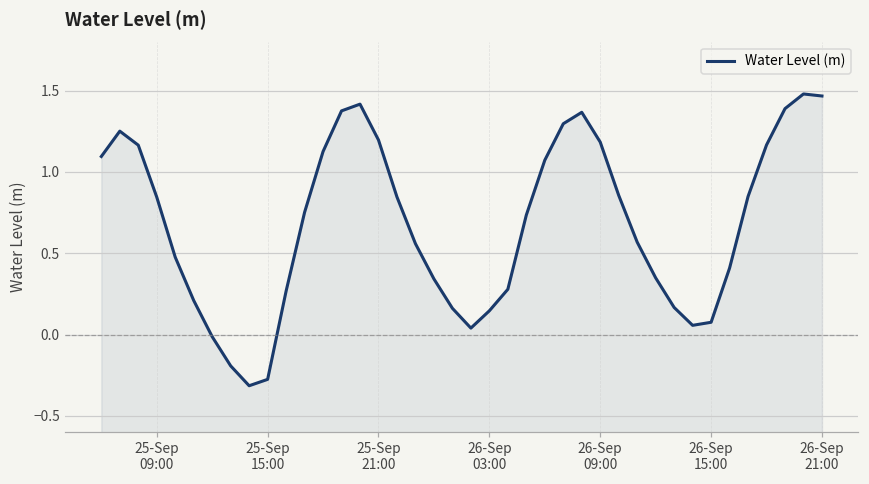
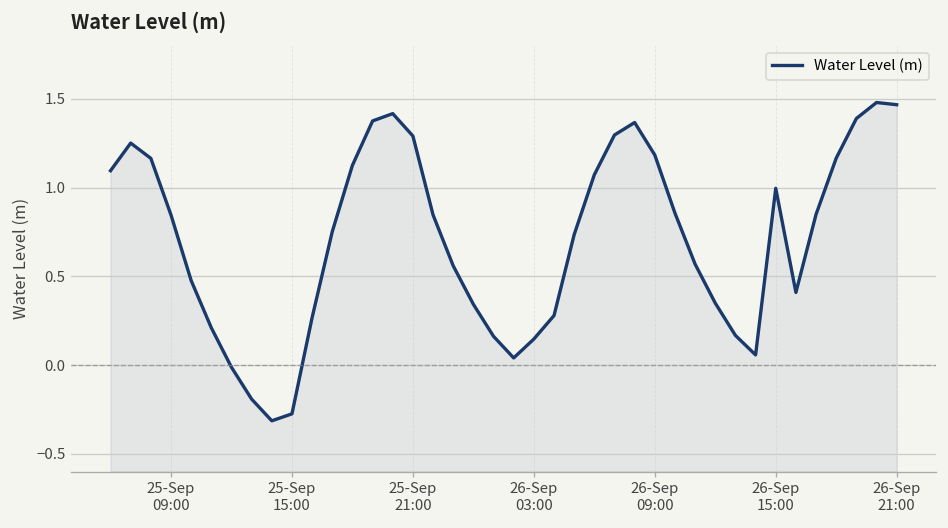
  {
    "25-Sep 09:00": 0.85,
    "25-Sep 15:00": -0.27,
-   "25-Sep 21:00": 1.20,
+   "25-Sep 21:00": 1.29,
    "26-Sep 03:00": 0.15,
    "26-Sep 09:00": 1.18,
-   "26-Sep 15:00": 0.08,
+   "26-Sep 15:00": 1.00,
    "26-Sep 21:00": 1.47
  }
